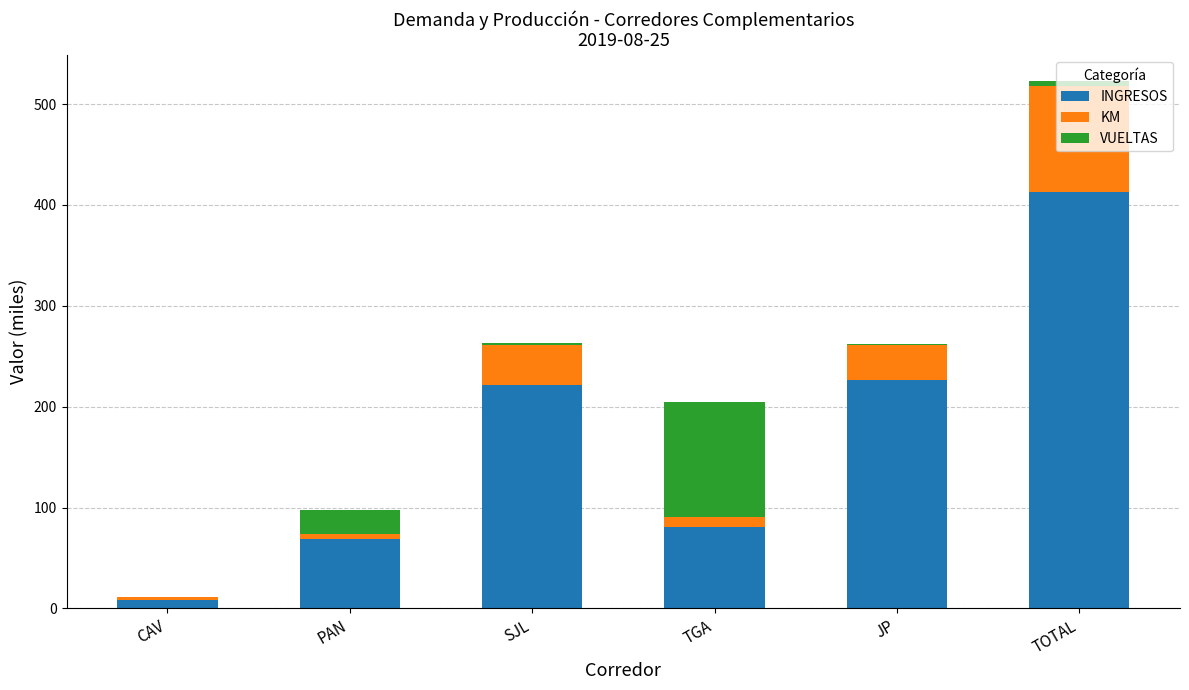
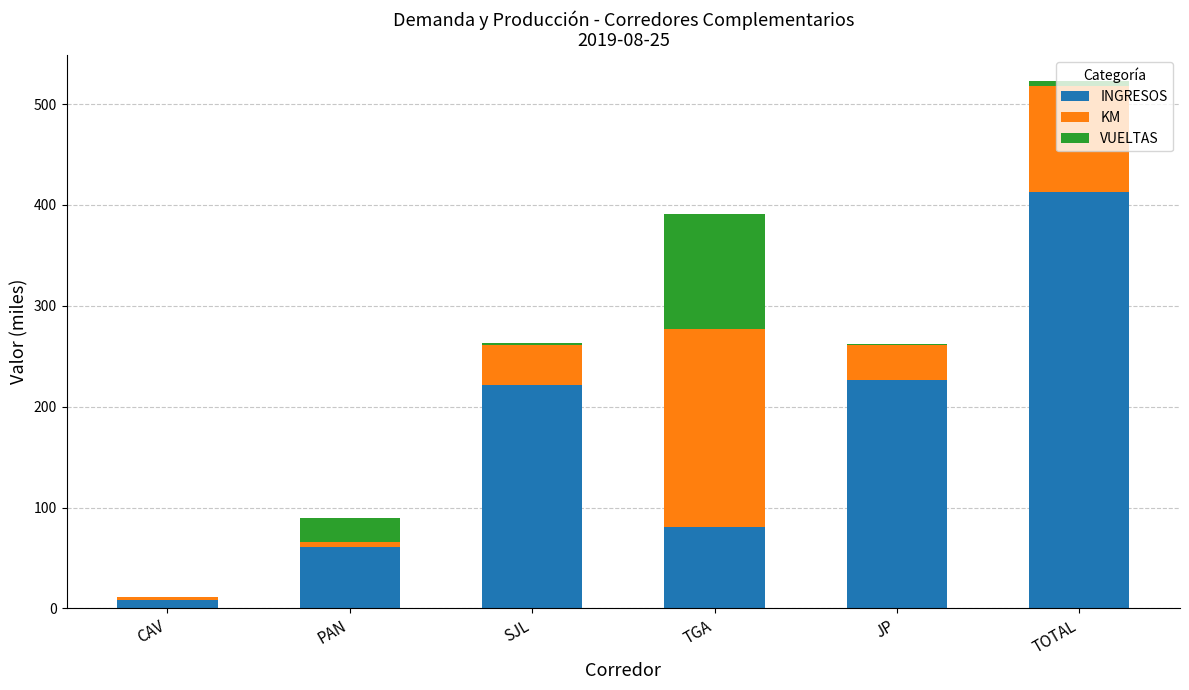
  {
    "INGRESOS": {
      "CAV": 9,
-     "PAN": 69,
+     "PAN": 61,
      "SJL": 221,
      "TGA": 80,
      "JP": 227,
      "TOTAL": 413
    },
    "KM": {
      "CAV": 2,
      "PAN": 5,
      "SJL": 40,
-     "TGA": 11,
+     "TGA": 197,
      "JP": 34
    },
    "VUELTAS": {
      "PAN": 24,
      "TGA": 113
    }
  }
